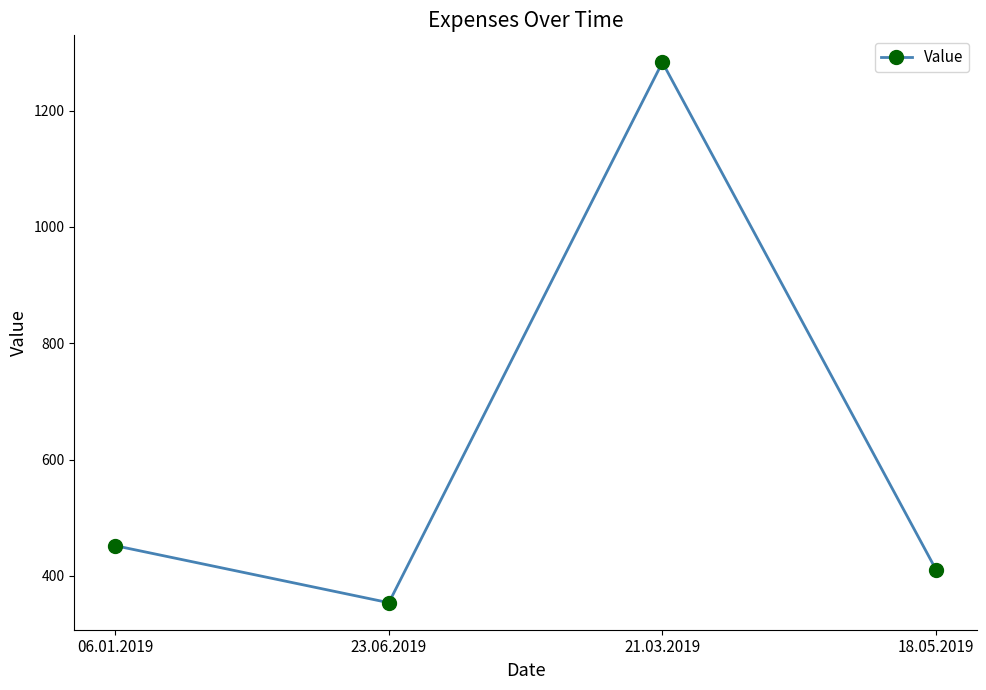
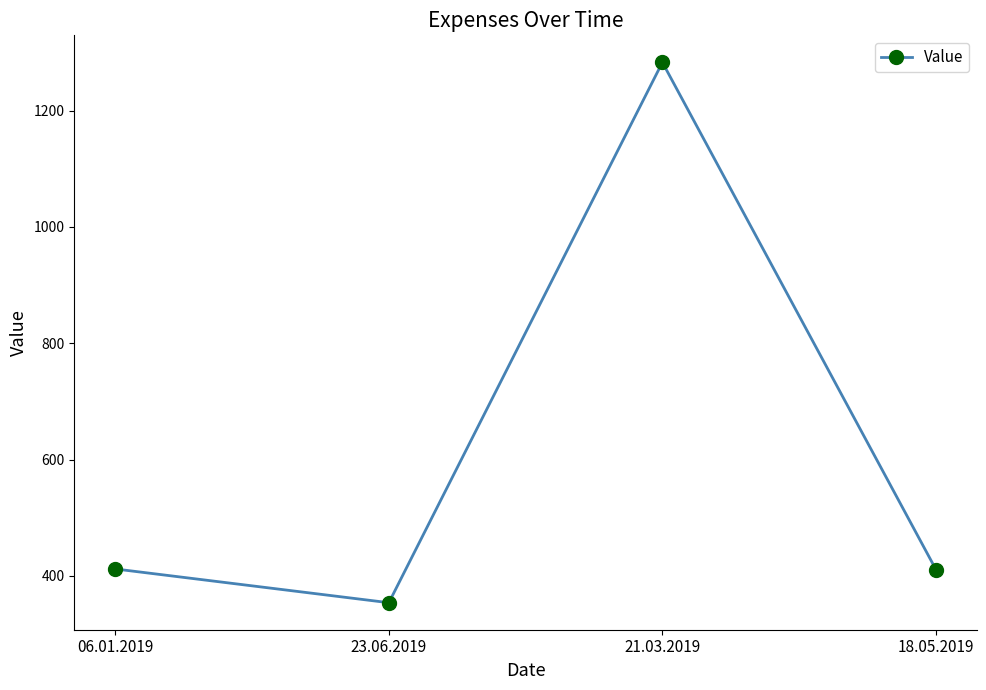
  {
-   "06.01.2019": 450,
+   "06.01.2019": 410,
    "23.06.2019": 350,
    "21.03.2019": 1280,
    "18.05.2019": 410
  }
